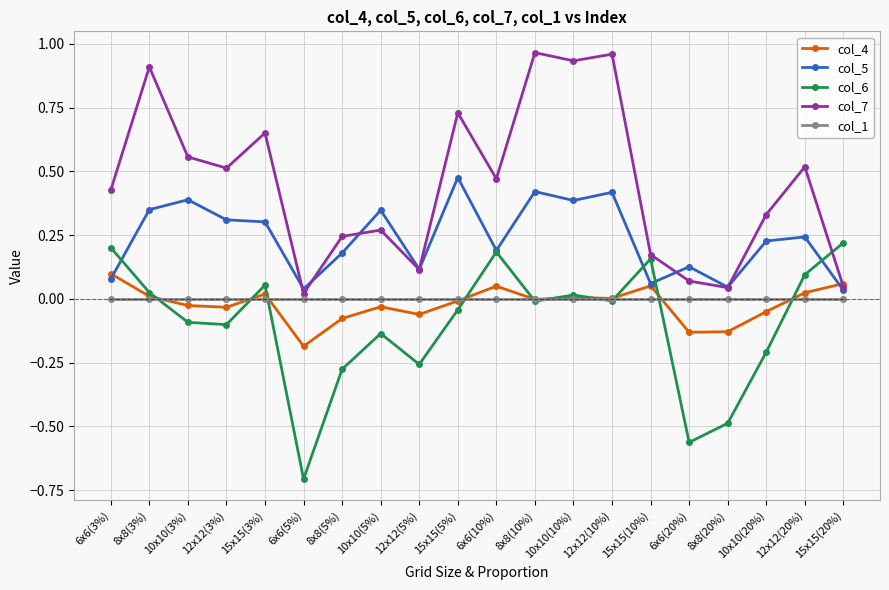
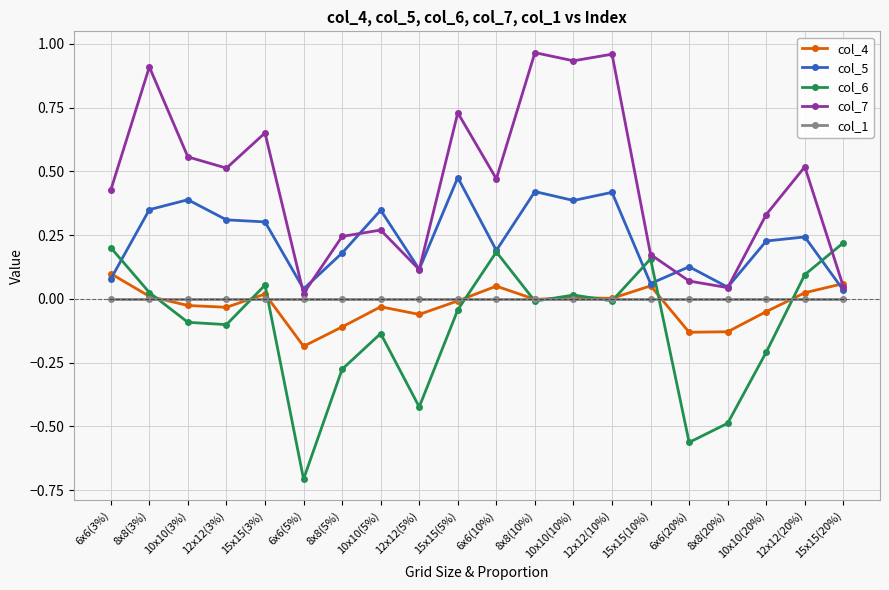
  {
    "col_4": {
      "6x6(3%)": 0.10,
      "8x8(3%)": 0.01,
      "10x10(3%)": -0.03,
      "12x12(3%)": -0.03,
      "15x15(3%)": 0.02,
      "6x6(5%)": -0.19,
-     "8x8(5%)": -0.08,
+     "8x8(5%)": -0.11,
      "10x10(5%)": -0.03,
      "12x12(5%)": -0.06,
      "6x6(10%)": 0.05,
      "6x6(20%)": -0.13,
      "8x8(20%)": -0.13,
      "10x10(20%)": -0.05,
      "12x12(20%)": 0.02,
      "15x15(20%)": 0.06
    },
    "col_5": {
      "6x6(3%)": 0.08,
      "8x8(3%)": 0.35,
      "10x10(3%)": 0.39,
      "12x12(3%)": 0.31,
      "15x15(3%)": 0.30,
      "6x6(5%)": 0.04,
      "8x8(5%)": 0.18,
      "10x10(5%)": 0.35,
      "15x15(5%)": 0.48,
      "8x8(10%)": 0.42,
      "10x10(10%)": 0.39,
      "12x12(10%)": 0.42,
      "6x6(20%)": 0.13,
      "10x10(20%)": 0.23,
      "12x12(20%)": 0.24,
      "15x15(20%)": 0.03
    },
    "col_6": {
      "6x6(3%)": 0.20,
      "8x8(3%)": 0.03,
      "10x10(3%)": -0.09,
      "12x12(3%)": -0.10,
      "15x15(3%)": 0.05,
      "6x6(5%)": -0.71,
      "8x8(5%)": -0.28,
      "10x10(5%)": -0.14,
-     "12x12(5%)": -0.26,
+     "12x12(5%)": -0.42,
      "15x15(5%)": -0.04,
      "10x10(10%)": 0.02,
      "15x15(10%)": 0.16,
      "6x6(20%)": -0.56,
      "8x8(20%)": -0.49,
      "10x10(20%)": -0.21,
      "12x12(20%)": 0.10,
      "15x15(20%)": 0.22
    },
    "col_7": {
      "6x6(3%)": 0.43,
      "8x8(3%)": 0.91,
      "10x10(3%)": 0.56,
      "12x12(3%)": 0.51,
      "15x15(3%)": 0.65,
      "6x6(5%)": 0.02,
      "8x8(5%)": 0.25,
      "10x10(5%)": 0.27,
      "15x15(5%)": 0.73,
      "6x6(10%)": 0.47,
      "8x8(10%)": 0.97,
      "10x10(10%)": 0.93,
      "12x12(10%)": 0.96,
      "15x15(10%)": 0.17,
      "6x6(20%)": 0.07,
      "10x10(20%)": 0.33,
      "12x12(20%)": 0.52,
      "15x15(20%)": 0.05
    },
    "col_1": {
      "6x6(3%)": 0.00,
      "8x8(3%)": 0.00,
      "10x10(3%)": 0.00,
      "12x12(3%)": 0.00,
      "15x15(3%)": 0.00,
      "6x6(5%)": 0.00,
      "8x8(5%)": 0.00,
      "10x10(5%)": 0.00,
      "12x12(5%)": 0.00,
      "6x6(10%)": 0.00,
      "15x15(10%)": 0.00,
      "6x6(20%)": 0.00,
      "8x8(20%)": 0.00,
      "10x10(20%)": 0.00,
      "12x12(20%)": 0.00,
      "15x15(20%)": 0.00
    }
  }
